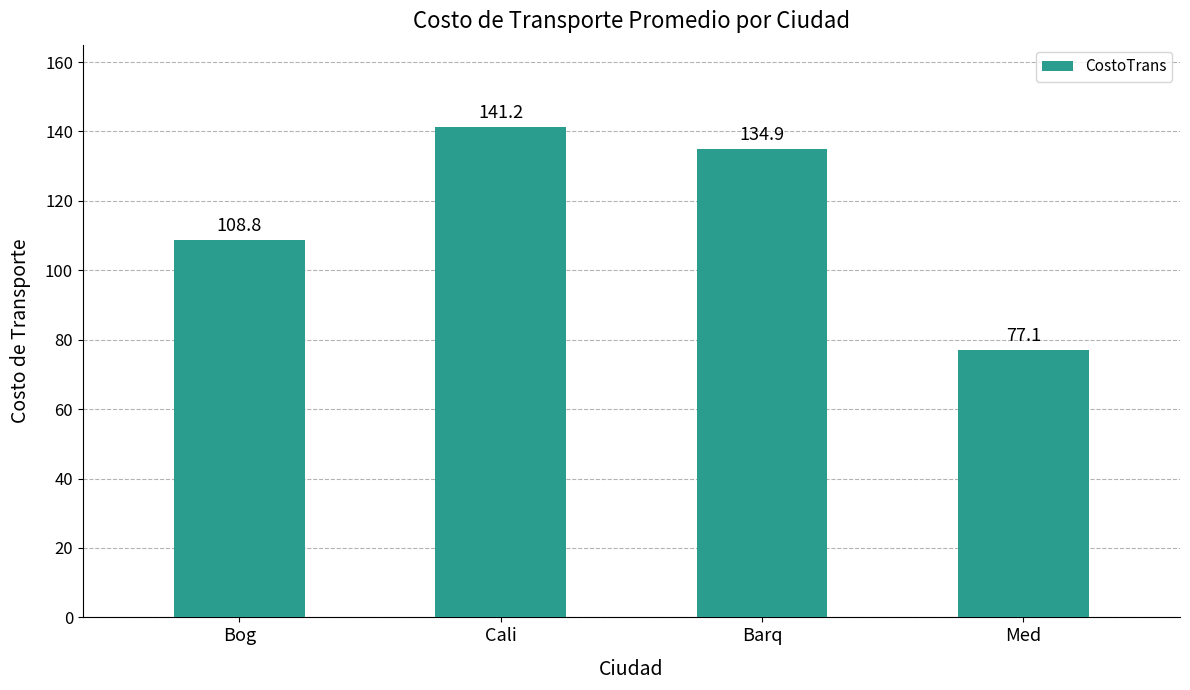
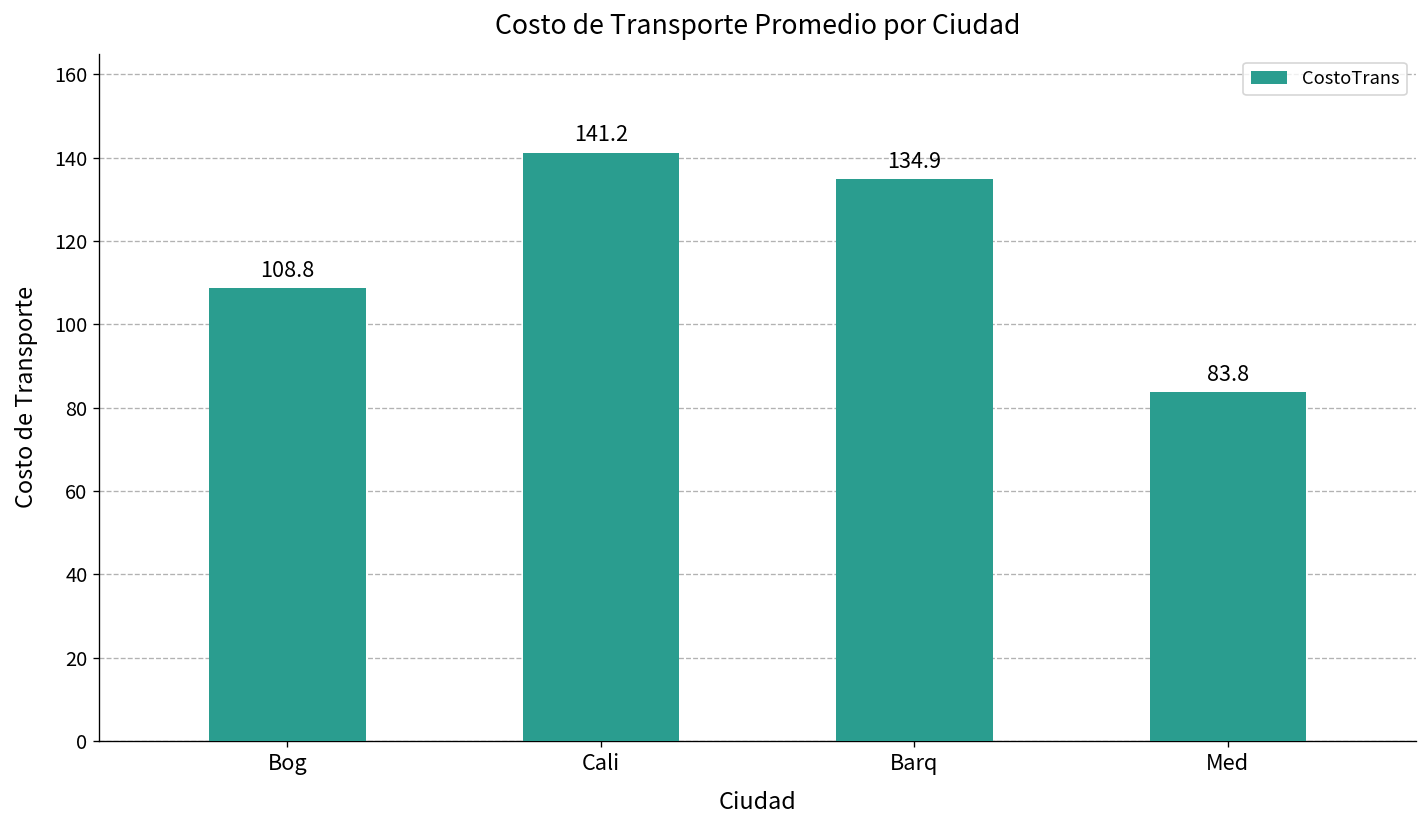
  {
    "Bog": 108.8,
    "Cali": 141.2,
    "Barq": 134.9,
-   "Med": 77.1
+   "Med": 83.8
  }
